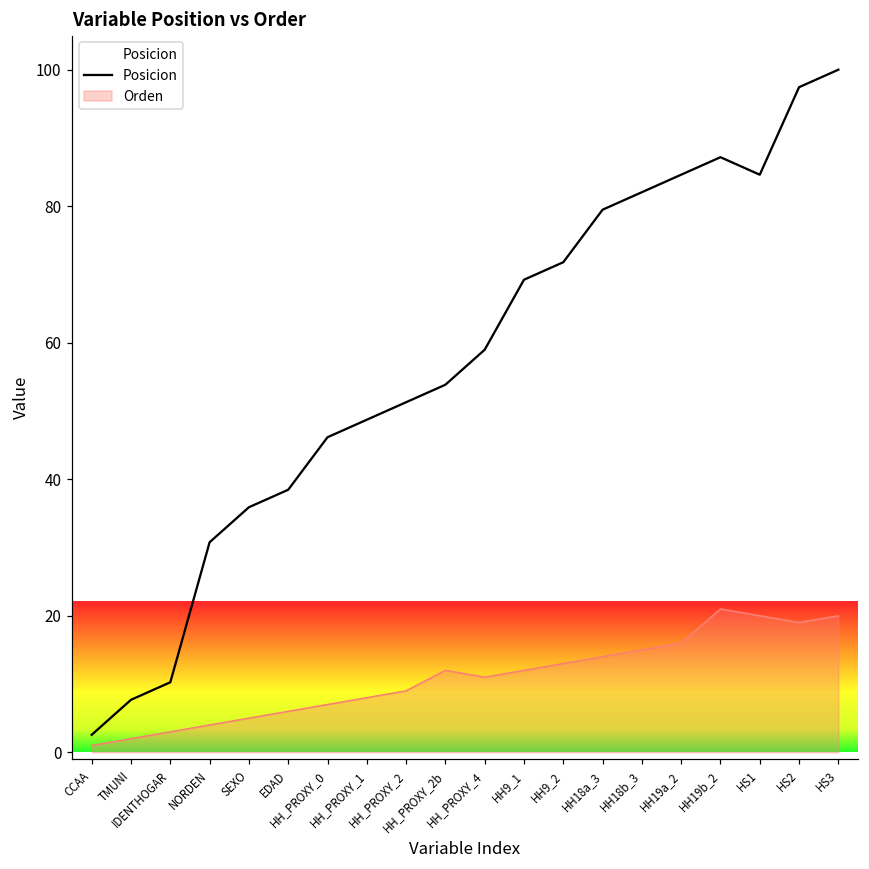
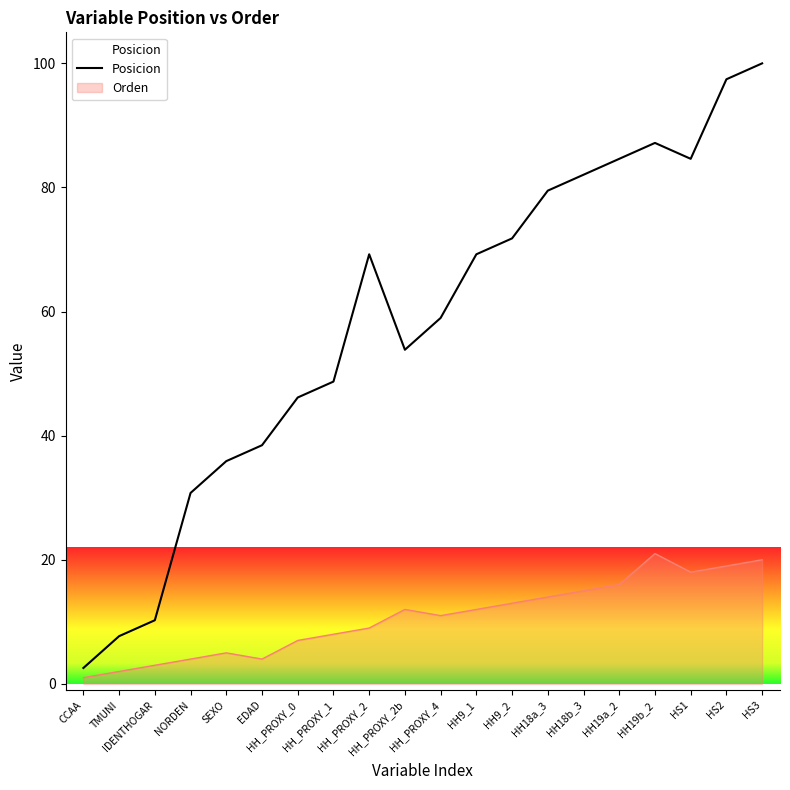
  {
    "Posicion": {
      "CCAA": 3,
      "TMUNI": 8,
      "IDENTHOGAR": 10,
      "NORDEN": 31,
      "SEXO": 36,
      "EDAD": 38,
      "HH_PROXY_0": 46,
      "HH_PROXY_1": 49,
-     "HH_PROXY_2": 51,
+     "HH_PROXY_2": 69,
      "HH_PROXY_2b": 54,
      "HH_PROXY_4": 59,
      "HH9_1": 69,
      "HH9_2": 72,
      "HH18a_3": 79,
      "HH18b_3": 82,
      "HH19a_2": 85,
      "HH19b_2": 87,
      "HS1": 85,
      "HS2": 97,
      "HS3": 100
    },
    "Orden": {
      "CCAA": 1,
      "TMUNI": 2,
      "IDENTHOGAR": 3,
      "NORDEN": 4,
      "SEXO": 5,
-     "EDAD": 6,
+     "EDAD": 4,
      "HH_PROXY_0": 7,
      "HH_PROXY_1": 8,
      "HH_PROXY_2": 9,
      "HH_PROXY_2b": 12,
      "HH_PROXY_4": 11,
      "HH9_1": 12,
      "HH9_2": 13,
      "HH18a_3": 14,
      "HH18b_3": 15,
      "HH19a_2": 16,
      "HH19b_2": 21,
-     "HS1": 20,
+     "HS1": 18,
      "HS2": 19,
      "HS3": 20
    }
  }
